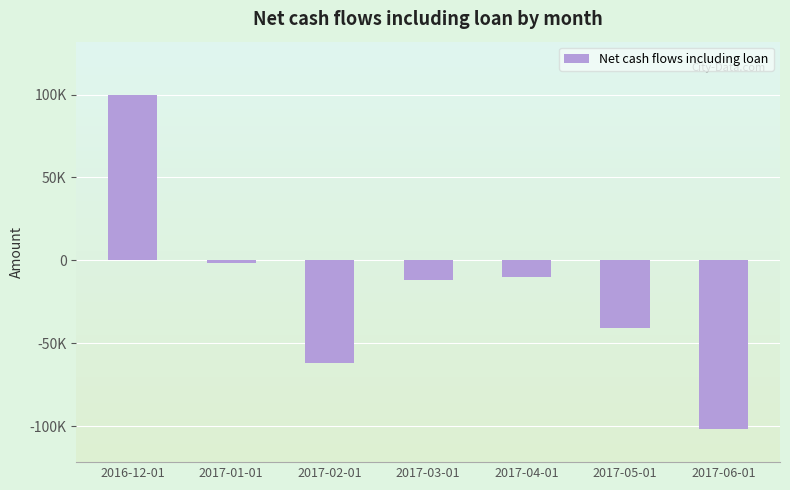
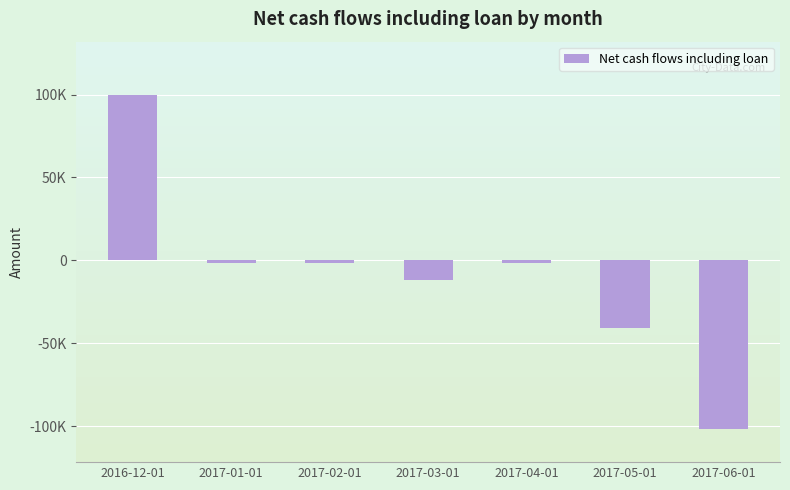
  {
    "2016-12-01": 100000,
-   "2017-02-01": -62000,
+   "2017-02-01": -2000,
    "2017-03-01": -12000,
-   "2017-04-01": -10000,
+   "2017-04-01": -2000,
    "2017-05-01": -41000,
    "2017-06-01": -102000
  }
